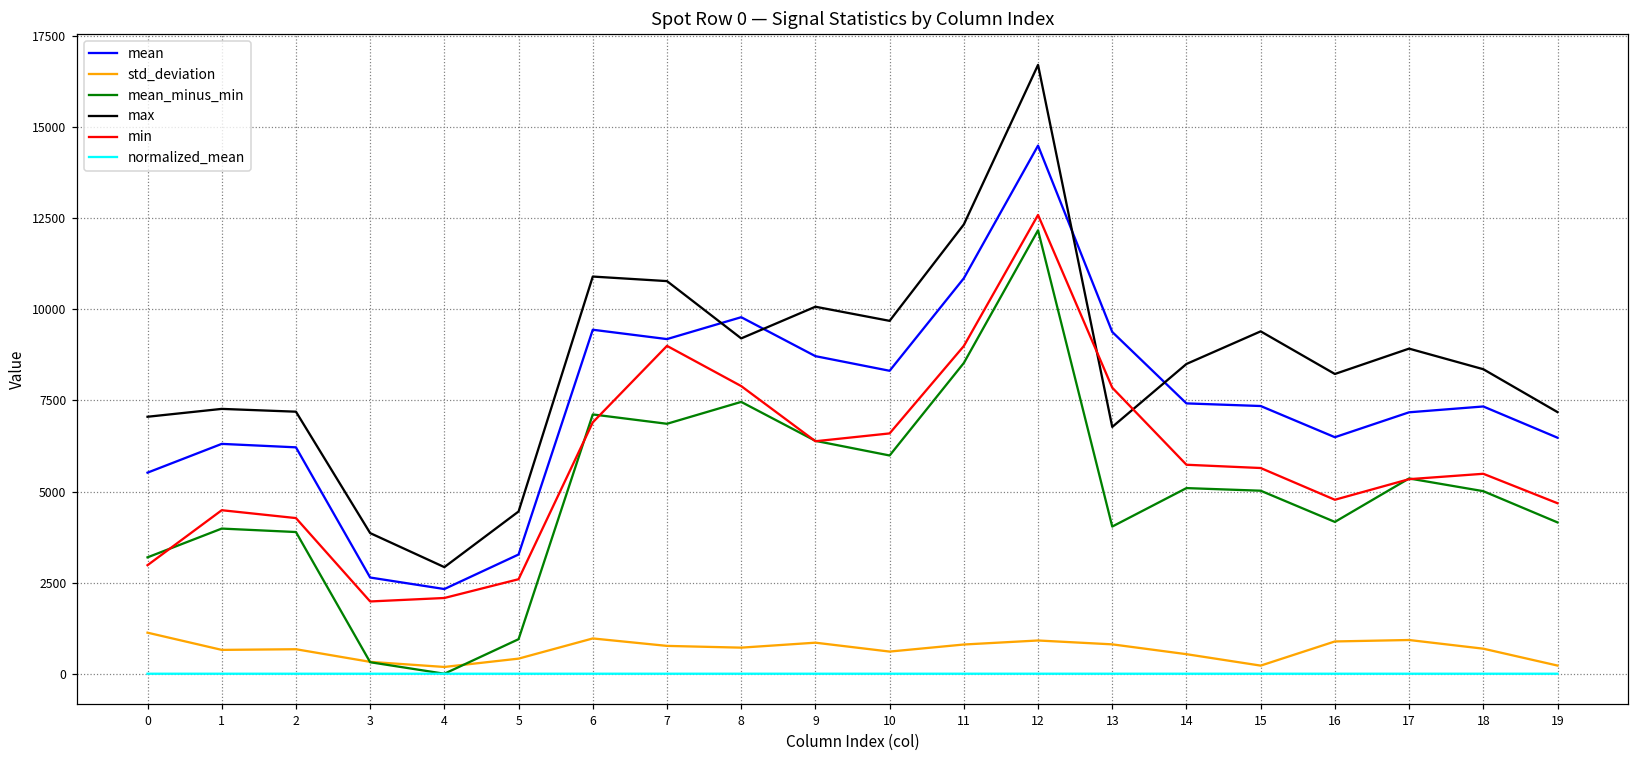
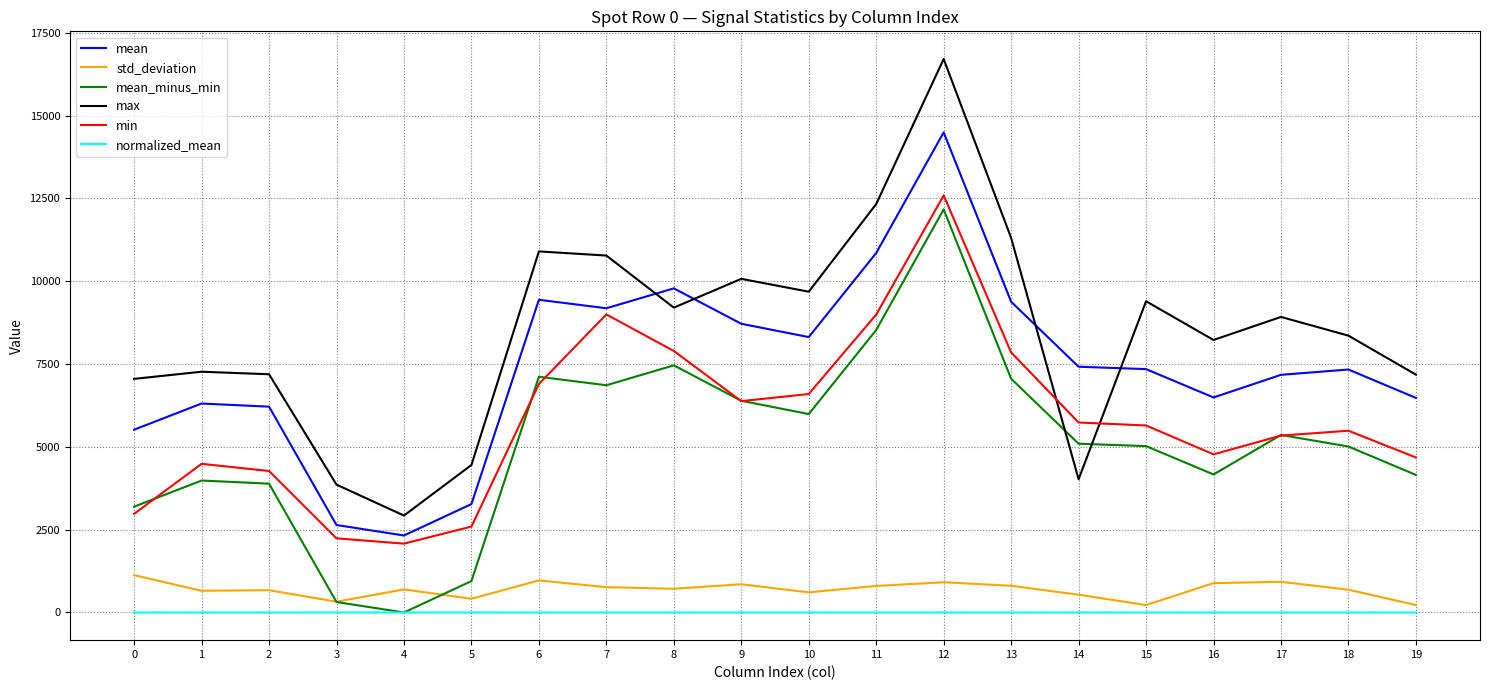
  {
    "mean": {
      "0": 5500,
      "1": 6300,
      "2": 6200,
      "3": 2600,
      "4": 2300,
      "5": 3300,
      "6": 9400,
      "7": 9200,
      "8": 9800,
      "9": 8700,
      "10": 8300,
      "11": 10900,
      "12": 14500,
      "13": 9400,
      "14": 7400,
      "15": 7300,
      "16": 6500,
      "17": 7200,
      "18": 7300,
      "19": 6500
    },
    "std_deviation": {
      "0": 1100,
      "1": 700,
      "2": 700,
-     "4": 200,
+     "4": 700,
      "5": 400,
      "6": 1000,
      "7": 800,
      "8": 700,
      "9": 900,
      "10": 600,
      "11": 800,
      "12": 900,
      "13": 800,
      "14": 500,
      "15": 200,
      "16": 900,
      "17": 900,
      "18": 700,
      "19": 200
    },
    "mean_minus_min": {
      "0": 3200,
      "1": 4000,
      "2": 3900,
      "5": 900,
      "6": 7100,
      "7": 6900,
      "8": 7500,
      "10": 6000,
      "11": 8500,
      "12": 12200,
-     "13": 4000,
+     "13": 7100,
      "14": 5100,
      "15": 5000,
      "16": 4200,
      "18": 5000,
      "19": 4200
    },
    "max": {
      "0": 7100,
      "1": 7300,
      "2": 7200,
      "3": 3900,
      "4": 2900,
      "5": 4500,
      "6": 10900,
      "7": 10800,
      "8": 9200,
      "9": 10100,
      "10": 9700,
      "11": 12300,
      "12": 16700,
-     "13": 6800,
-     "14": 8500,
+     "13": 11300,
+     "14": 4000,
      "15": 9400,
      "16": 8200,
      "17": 8900,
      "18": 8400,
      "19": 7200
    },
    "min": {
      "0": 3000,
      "1": 4500,
      "2": 4300,
-     "3": 2000,
+     "3": 2200,
      "4": 2100,
      "5": 2600,
      "6": 6900,
      "7": 9000,
      "8": 7900,
      "10": 6600,
      "11": 9000,
      "12": 12600,
      "13": 7900,
      "14": 5700,
      "15": 5600,
      "16": 4800,
      "18": 5500,
      "19": 4700
    },
    "normalized_mean": {
      "0": 0,
      "1": 0,
      "2": 0,
      "3": 0,
      "5": 0,
      "6": 0,
      "7": 0,
      "8": 0,
      "9": 0,
      "10": 0,
      "11": 0,
      "12": 0,
      "13": 0,
      "14": 0,
      "15": 0,
      "16": 0,
      "17": 0,
      "18": 0,
      "19": 0
    }
  }
